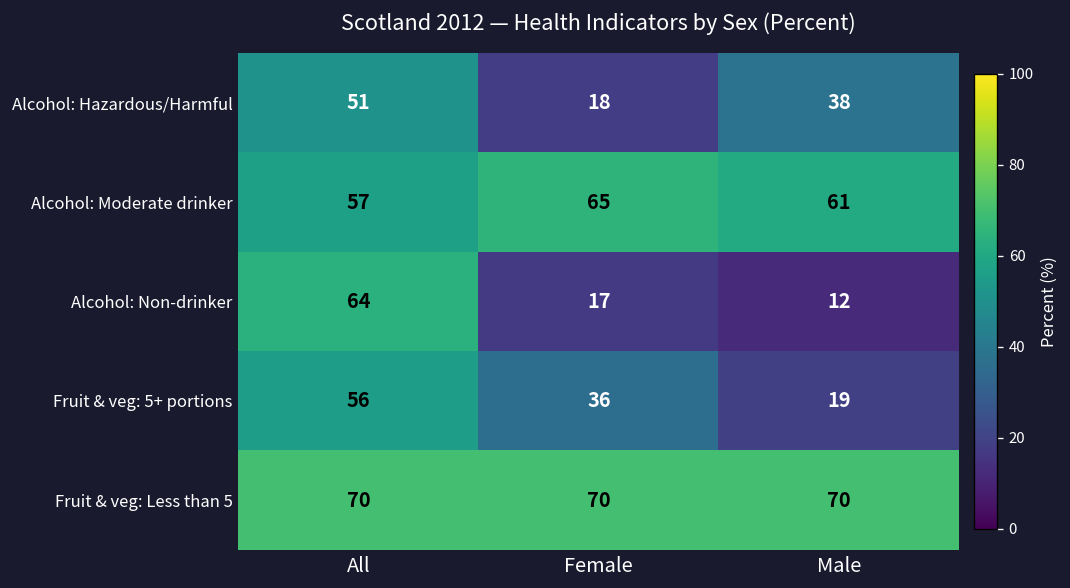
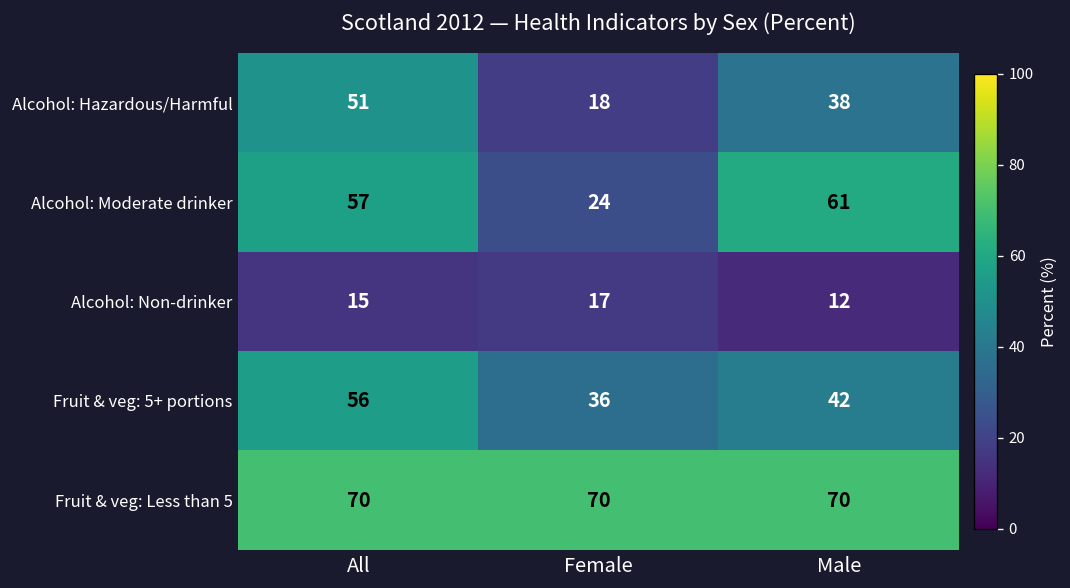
  {
    "Alcohol: Hazardous/Harmful": {
      "All": 51,
      "Female": 18,
      "Male": 38
    },
    "Alcohol: Moderate drinker": {
      "All": 57,
-     "Female": 65,
+     "Female": 24,
      "Male": 61
    },
    "Alcohol: Non-drinker": {
-     "All": 64,
+     "All": 15,
      "Female": 17,
      "Male": 12
    },
    "Fruit & veg: 5+ portions": {
      "All": 56,
      "Female": 36,
-     "Male": 19
+     "Male": 42
    },
    "Fruit & veg: Less than 5": {
      "All": 70,
      "Female": 70,
      "Male": 70
    }
  }
